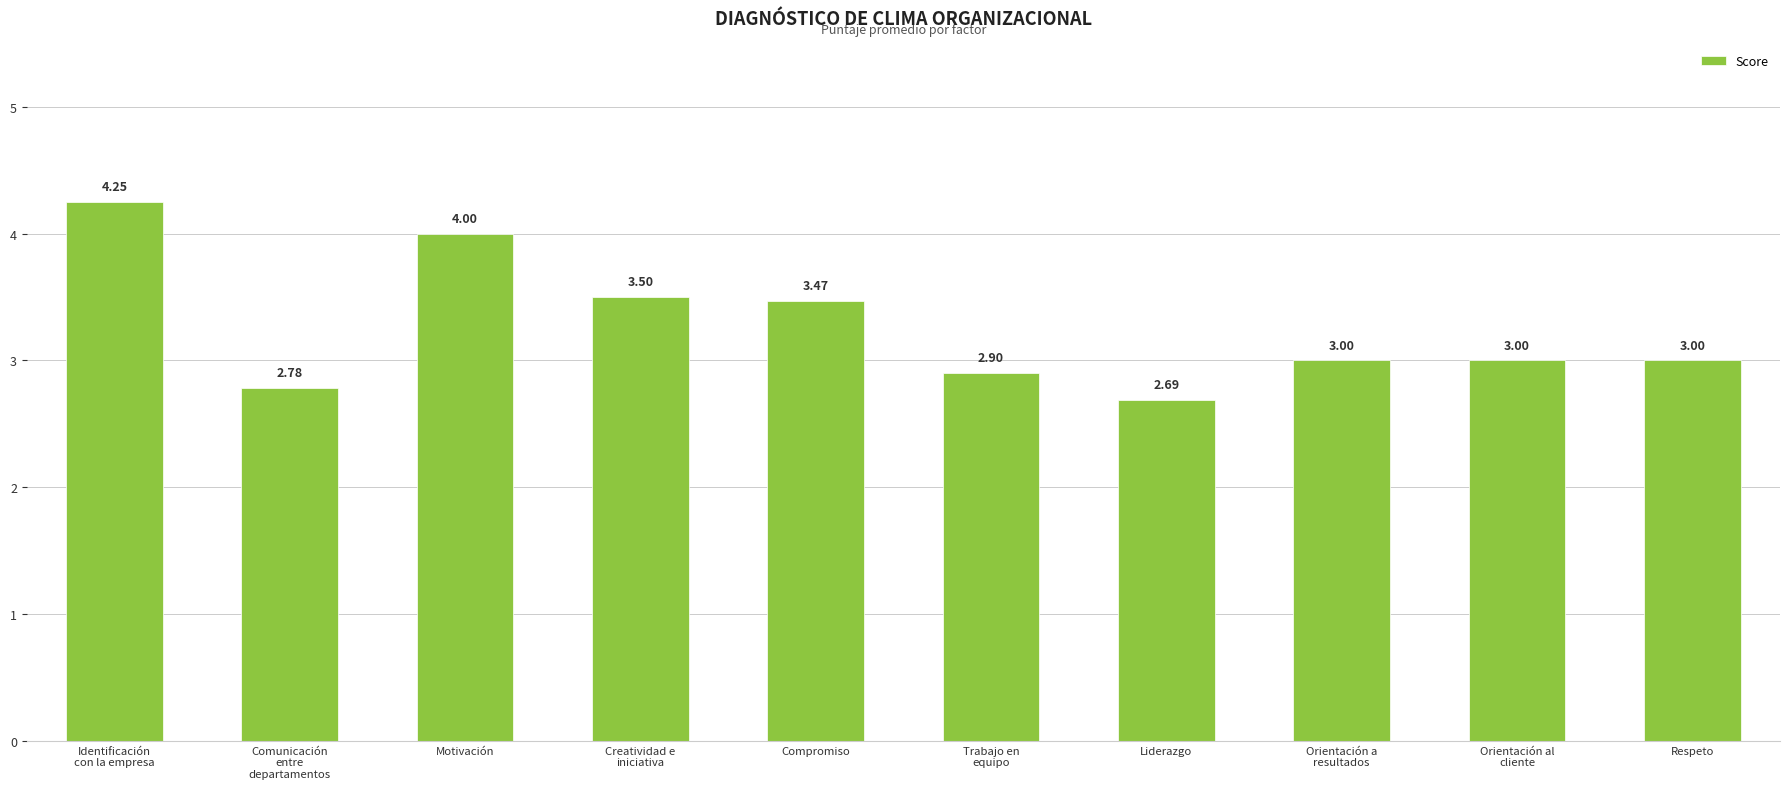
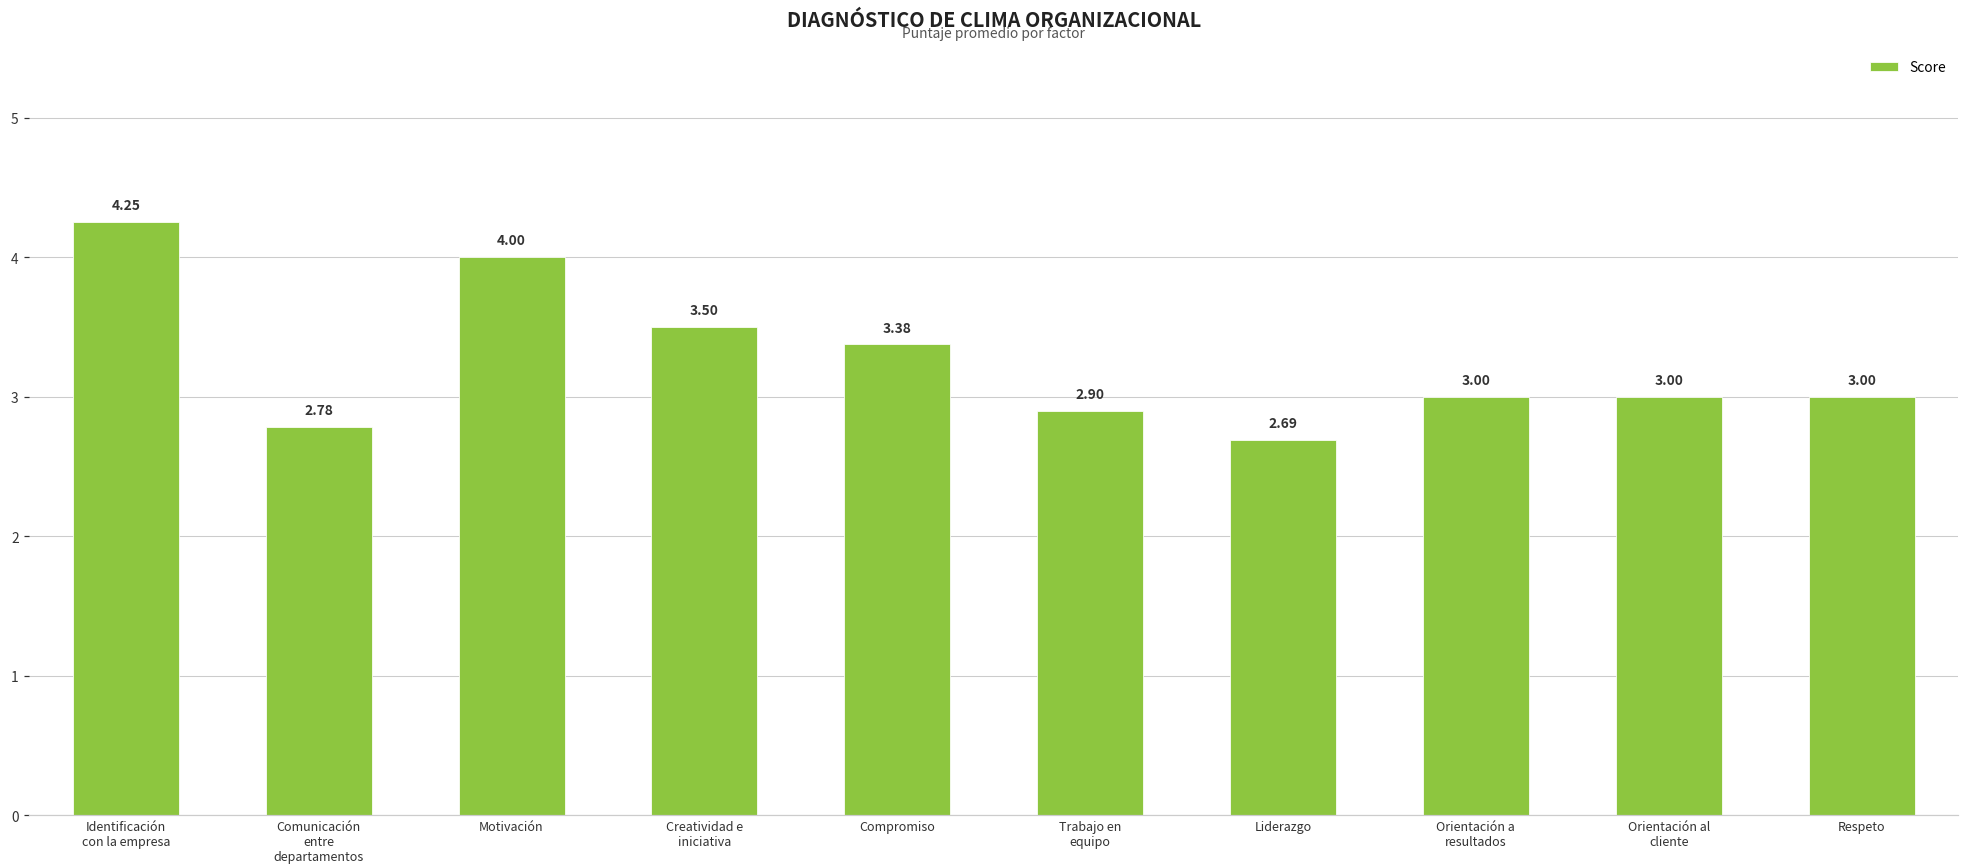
  {
    "Identificación con la empresa": 4.25,
    "Comunicación entre departamentos": 2.78,
    "Motivación": 4.00,
    "Creatividad e iniciativa": 3.50,
-   "Compromiso": 3.47,
+   "Compromiso": 3.38,
    "Trabajo en equipo": 2.90,
    "Liderazgo": 2.69,
    "Orientación a resultados": 3.00,
    "Orientación al cliente": 3.00,
    "Respeto": 3.00
  }
